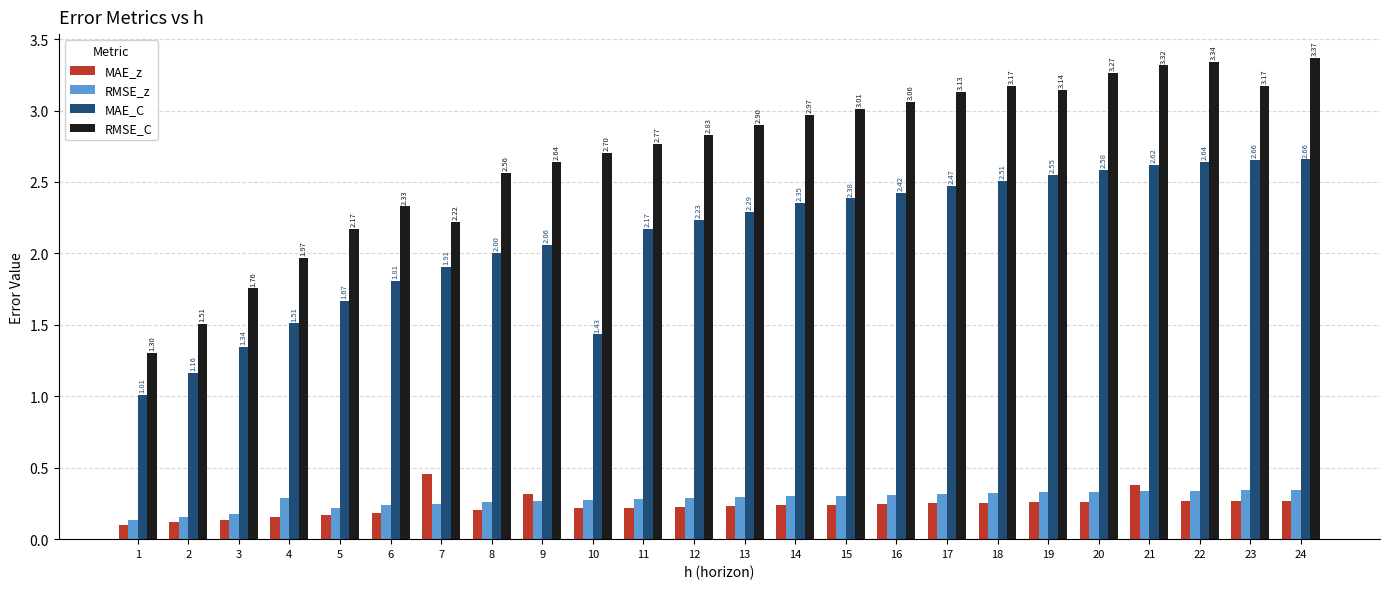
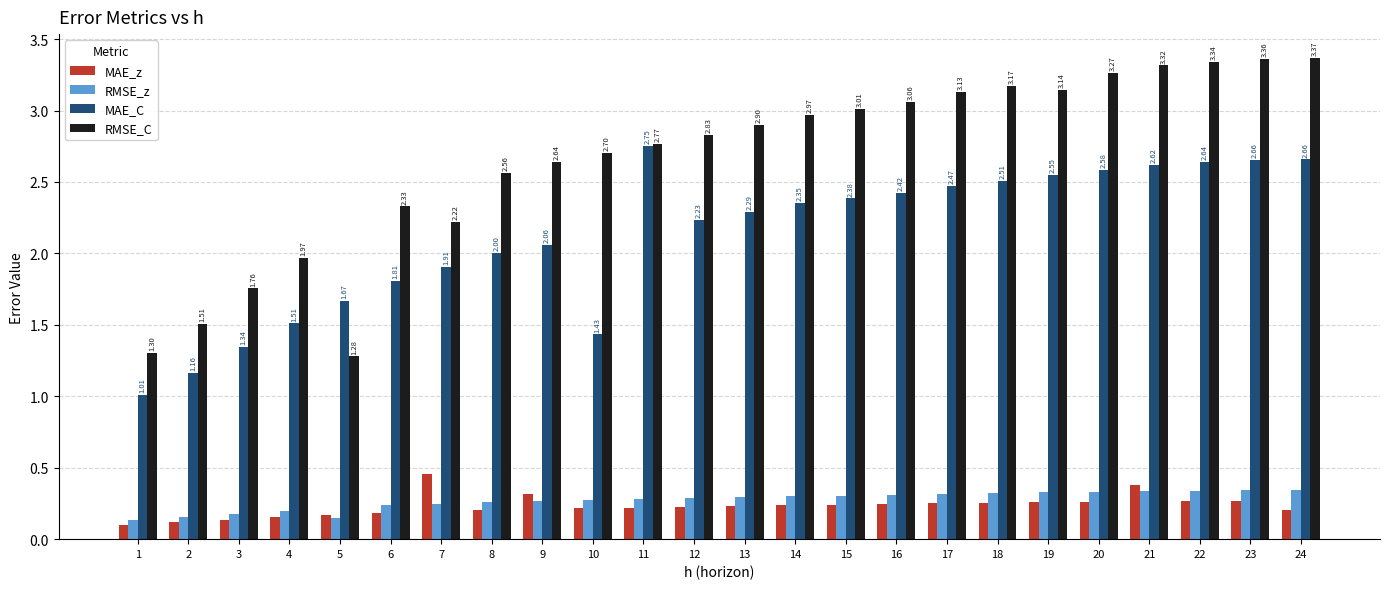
  {
    "MAE_z": {
      "1": 0.10,
      "2": 0.12,
      "3": 0.14,
      "4": 0.15,
      "5": 0.17,
      "6": 0.18,
      "7": 0.46,
      "8": 0.20,
      "9": 0.32,
      "10": 0.22,
      "11": 0.22,
      "12": 0.23,
      "13": 0.23,
      "14": 0.24,
      "15": 0.24,
      "16": 0.25,
      "17": 0.25,
      "18": 0.25,
      "19": 0.26,
      "20": 0.26,
      "21": 0.38,
      "22": 0.27,
      "23": 0.27,
-     "24": 0.27
+     "24": 0.21
    },
    "RMSE_z": {
      "1": 0.13,
      "2": 0.15,
      "3": 0.18,
-     "4": 0.29,
-     "5": 0.22,
+     "4": 0.20,
+     "5": 0.15,
      "6": 0.24,
      "7": 0.25,
      "8": 0.26,
      "9": 0.27,
      "10": 0.27,
      "11": 0.28,
      "12": 0.29,
      "13": 0.29,
      "14": 0.30,
      "15": 0.31,
      "16": 0.31,
      "17": 0.32,
      "18": 0.32,
      "19": 0.33,
      "20": 0.33,
      "21": 0.34,
      "22": 0.34,
      "23": 0.34,
      "24": 0.34
    },
    "MAE_C": {
      "1": 1.01,
      "2": 1.16,
      "3": 1.34,
      "4": 1.51,
      "5": 1.67,
      "6": 1.81,
      "7": 1.91,
      "8": 2.00,
      "9": 2.06,
      "10": 1.43,
-     "11": 2.17,
+     "11": 2.75,
      "12": 2.23,
      "13": 2.29,
      "14": 2.35,
      "15": 2.38,
      "16": 2.42,
      "17": 2.47,
      "18": 2.51,
      "19": 2.55,
      "20": 2.58,
      "21": 2.62,
      "22": 2.64,
      "23": 2.66,
      "24": 2.66
    },
    "RMSE_C": {
      "1": 1.30,
      "2": 1.51,
      "3": 1.76,
      "4": 1.97,
-     "5": 2.17,
+     "5": 1.28,
      "6": 2.33,
      "7": 2.22,
      "8": 2.56,
      "9": 2.64,
      "10": 2.70,
      "11": 2.77,
      "12": 2.83,
      "13": 2.90,
      "14": 2.97,
      "15": 3.01,
      "16": 3.06,
      "17": 3.13,
      "18": 3.17,
      "19": 3.14,
      "20": 3.27,
      "21": 3.32,
      "22": 3.34,
-     "23": 3.17,
+     "23": 3.36,
      "24": 3.37
    }
  }
